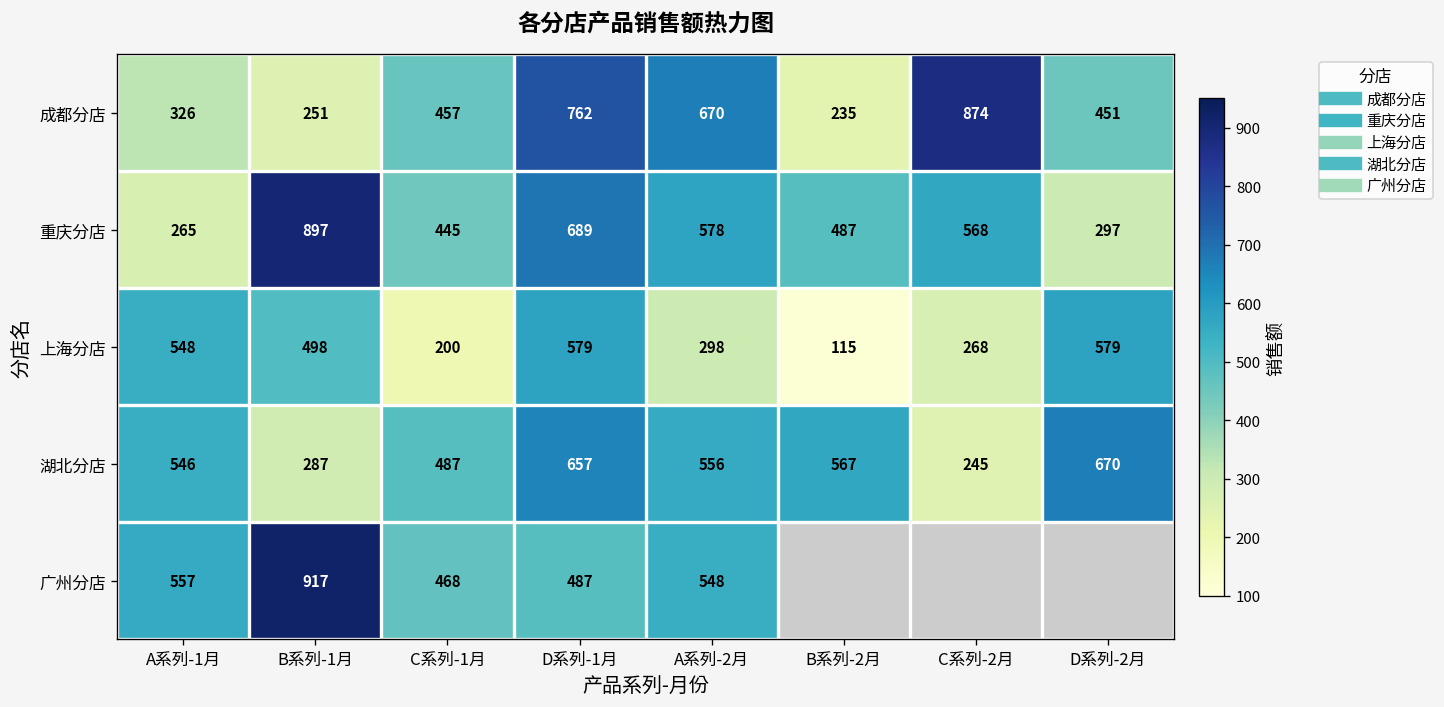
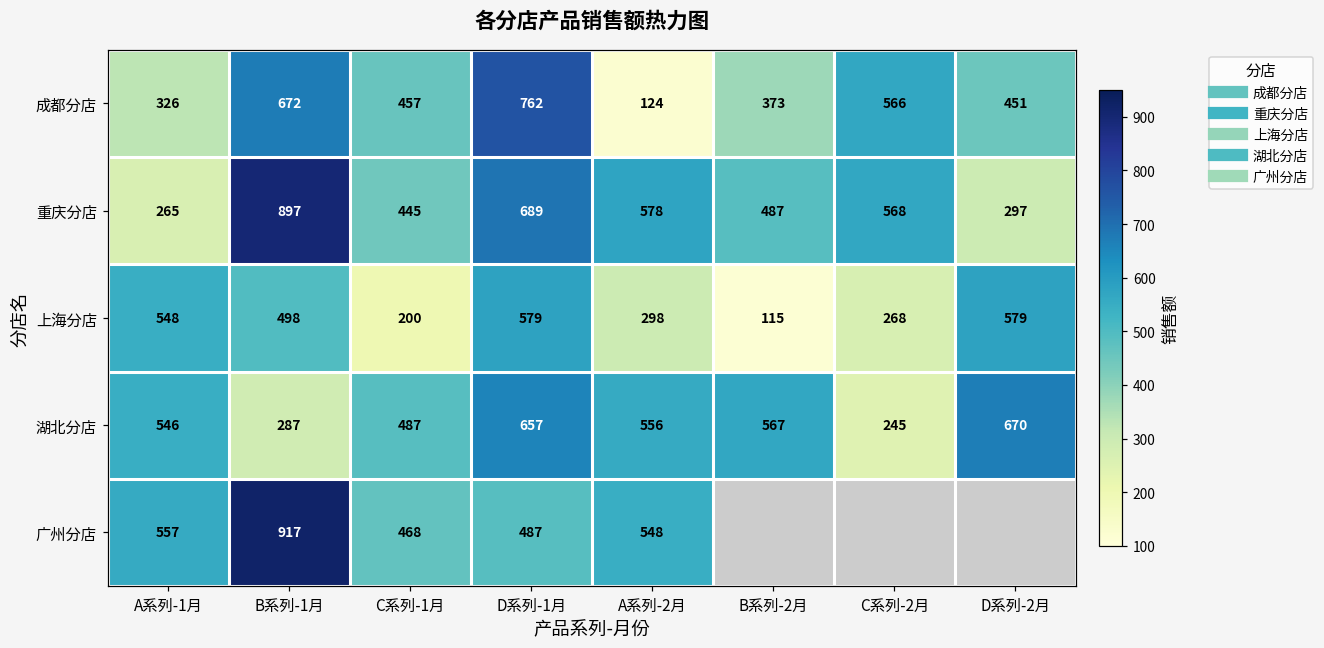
  {
    "成都分店": {
      "A系列-1月": 326,
-     "B系列-1月": 251,
+     "B系列-1月": 672,
      "C系列-1月": 457,
      "D系列-1月": 762,
-     "A系列-2月": 670,
-     "B系列-2月": 235,
-     "C系列-2月": 874,
+     "A系列-2月": 124,
+     "B系列-2月": 373,
+     "C系列-2月": 566,
      "D系列-2月": 451
    },
    "重庆分店": {
      "A系列-1月": 265,
      "B系列-1月": 897,
      "C系列-1月": 445,
      "D系列-1月": 689,
      "A系列-2月": 578,
      "B系列-2月": 487,
      "C系列-2月": 568,
      "D系列-2月": 297
    },
    "上海分店": {
      "A系列-1月": 548,
      "B系列-1月": 498,
      "C系列-1月": 200,
      "D系列-1月": 579,
      "A系列-2月": 298,
      "B系列-2月": 115,
      "C系列-2月": 268,
      "D系列-2月": 579
    },
    "湖北分店": {
      "A系列-1月": 546,
      "B系列-1月": 287,
      "C系列-1月": 487,
      "D系列-1月": 657,
      "A系列-2月": 556,
      "B系列-2月": 567,
      "C系列-2月": 245,
      "D系列-2月": 670
    },
    "广州分店": {
      "A系列-1月": 557,
      "B系列-1月": 917,
      "C系列-1月": 468,
      "D系列-1月": 487,
      "A系列-2月": 548
    }
  }
